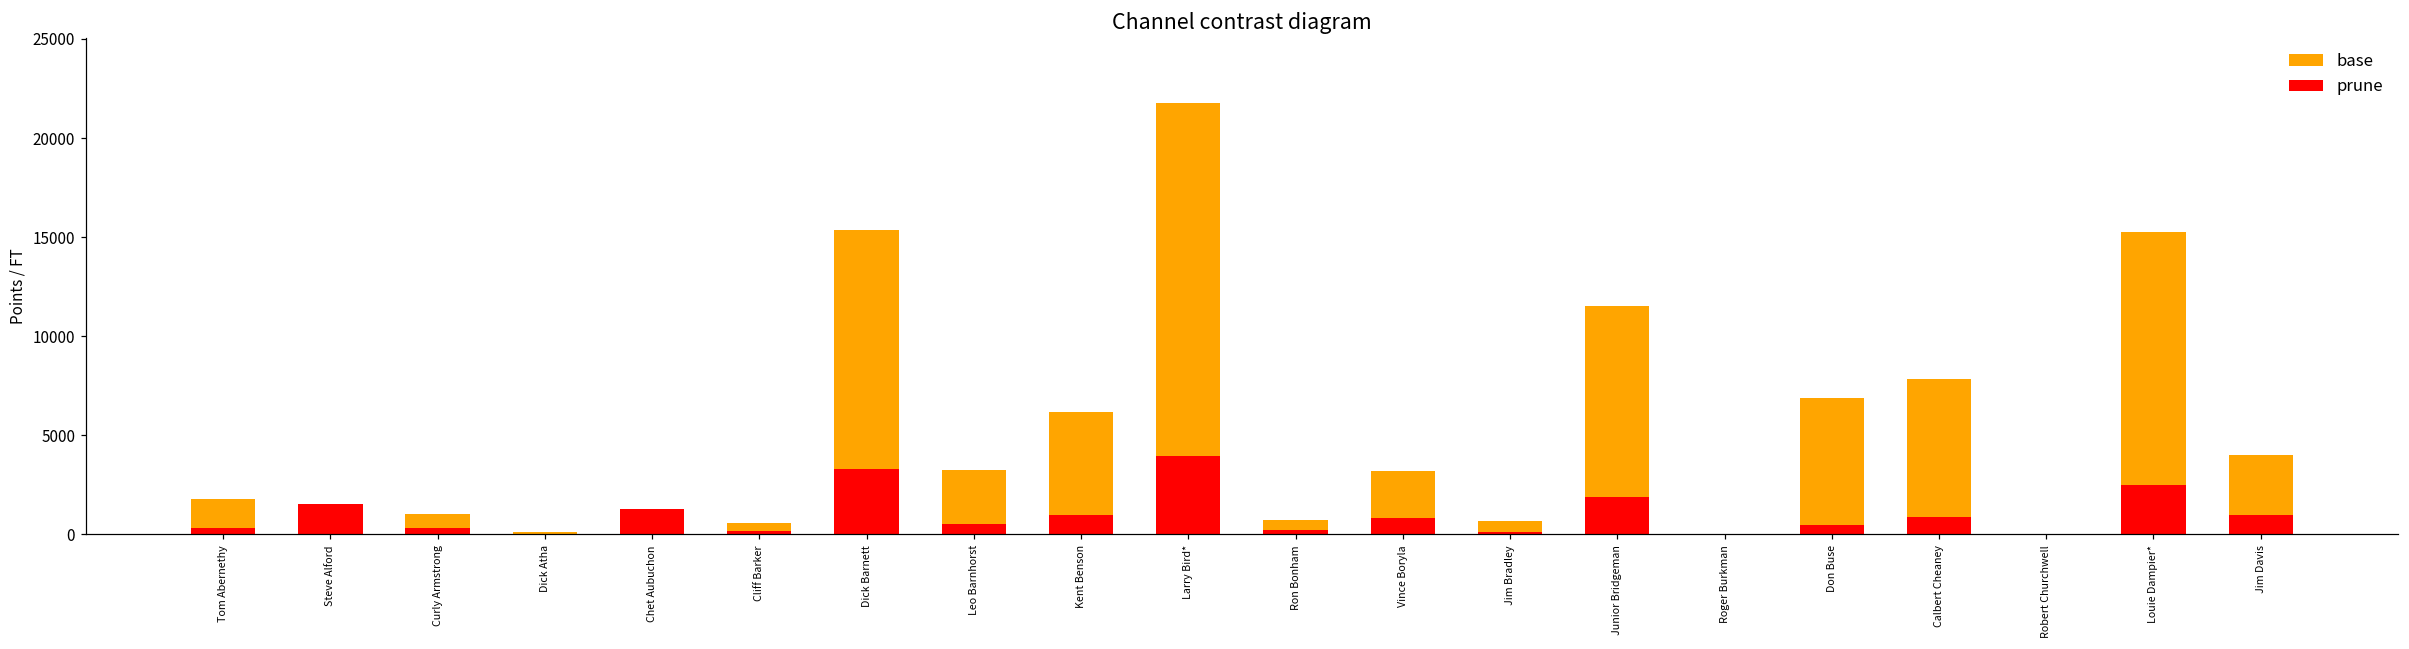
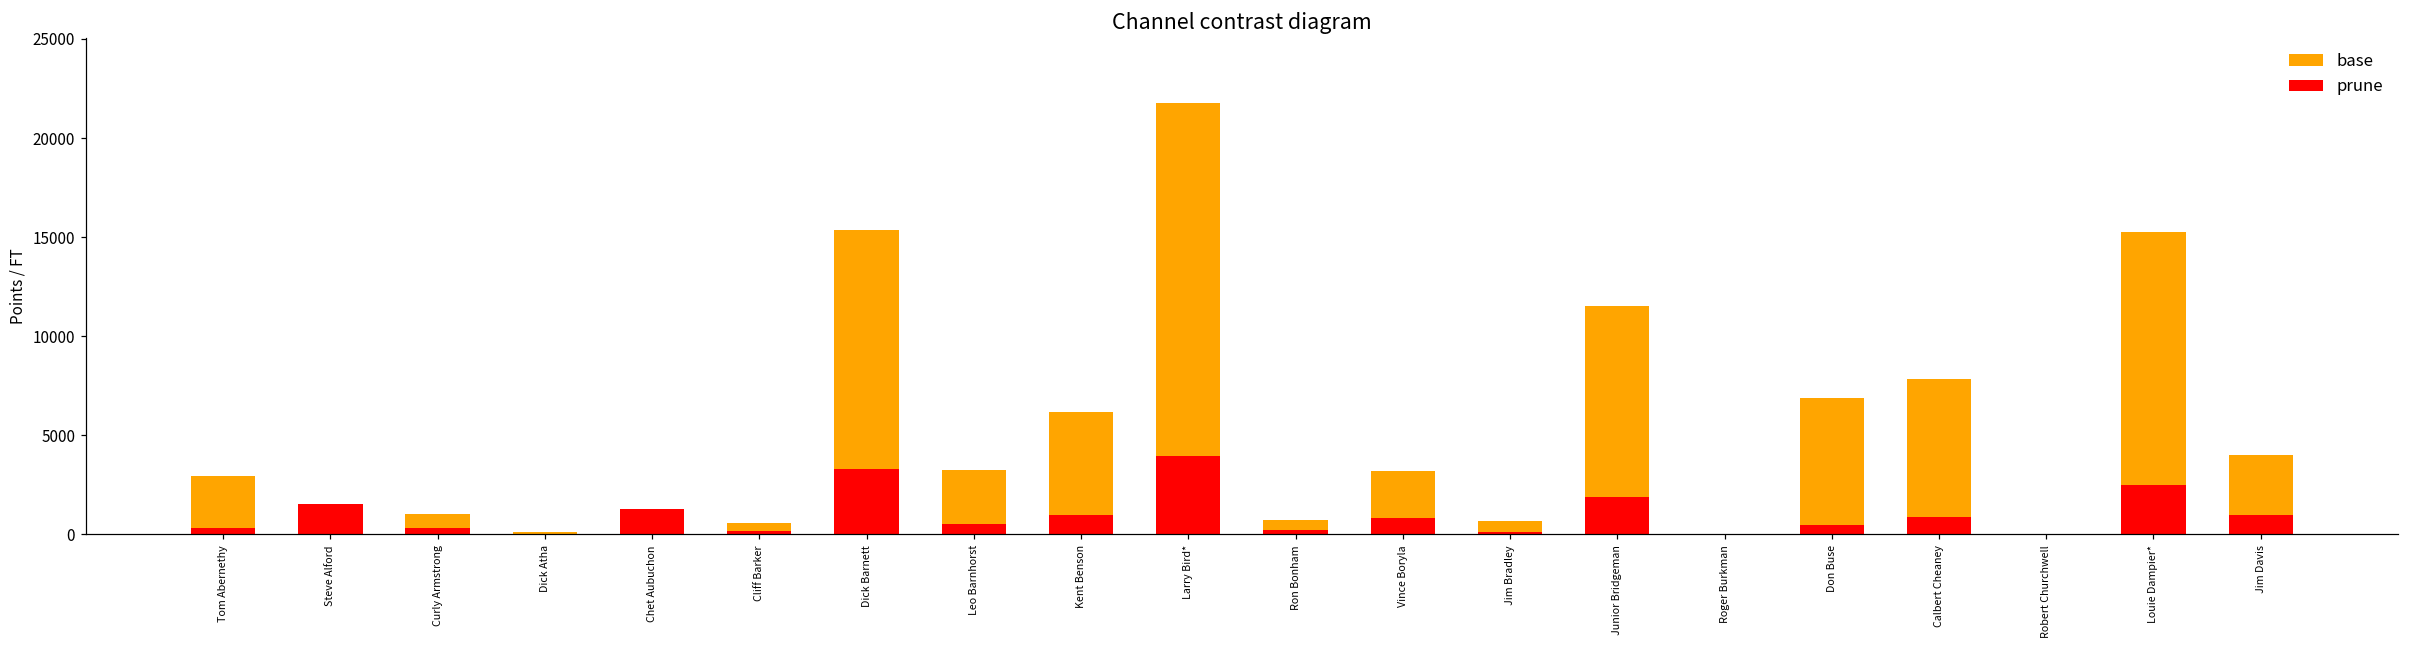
  {
    "base": {
-     "Tom Abernethy": 1800,
+     "Tom Abernethy": 2900,
      "Curly Armstrong": 1000,
      "Cliff Barker": 600,
      "Dick Barnett": 15400,
      "Leo Barnhorst": 3200,
      "Kent Benson": 6200,
      "Larry Bird*": 21800,
      "Ron Bonham": 700,
      "Vince Boryla": 3200,
      "Jim Bradley": 700,
      "Junior Bridgeman": 11500,
      "Don Buse": 6900,
      "Calbert Cheaney": 7800,
      "Louie Dampier*": 15300,
      "Jim Davis": 4000
    },
    "prune": {
      "Steve Alford": 1500,
      "Chet Aubuchon": 1300,
      "Robert Churchwell": 0
    }
  }
